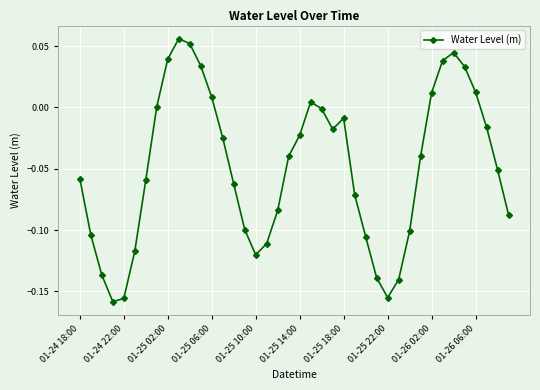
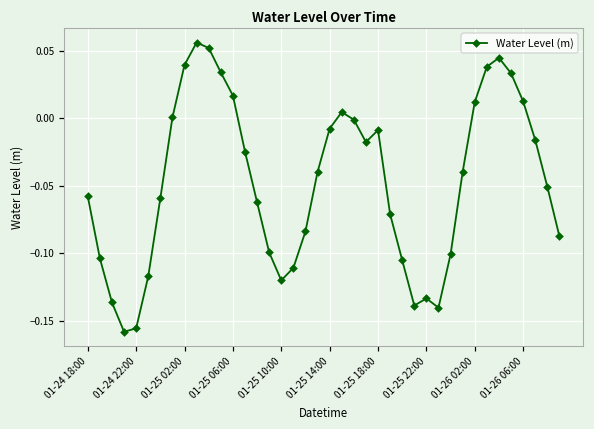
  {
    "01-24 18:00": -0.058,
    "01-24 22:00": -0.156,
    "01-25 02:00": 0.039,
-   "01-25 06:00": 0.008,
+   "01-25 06:00": 0.017,
    "01-25 10:00": -0.120,
-   "01-25 14:00": -0.023,
+   "01-25 14:00": -0.008,
    "01-25 18:00": -0.009,
-   "01-25 22:00": -0.155,
+   "01-25 22:00": -0.134,
    "01-26 02:00": 0.012,
    "01-26 06:00": 0.012
  }
